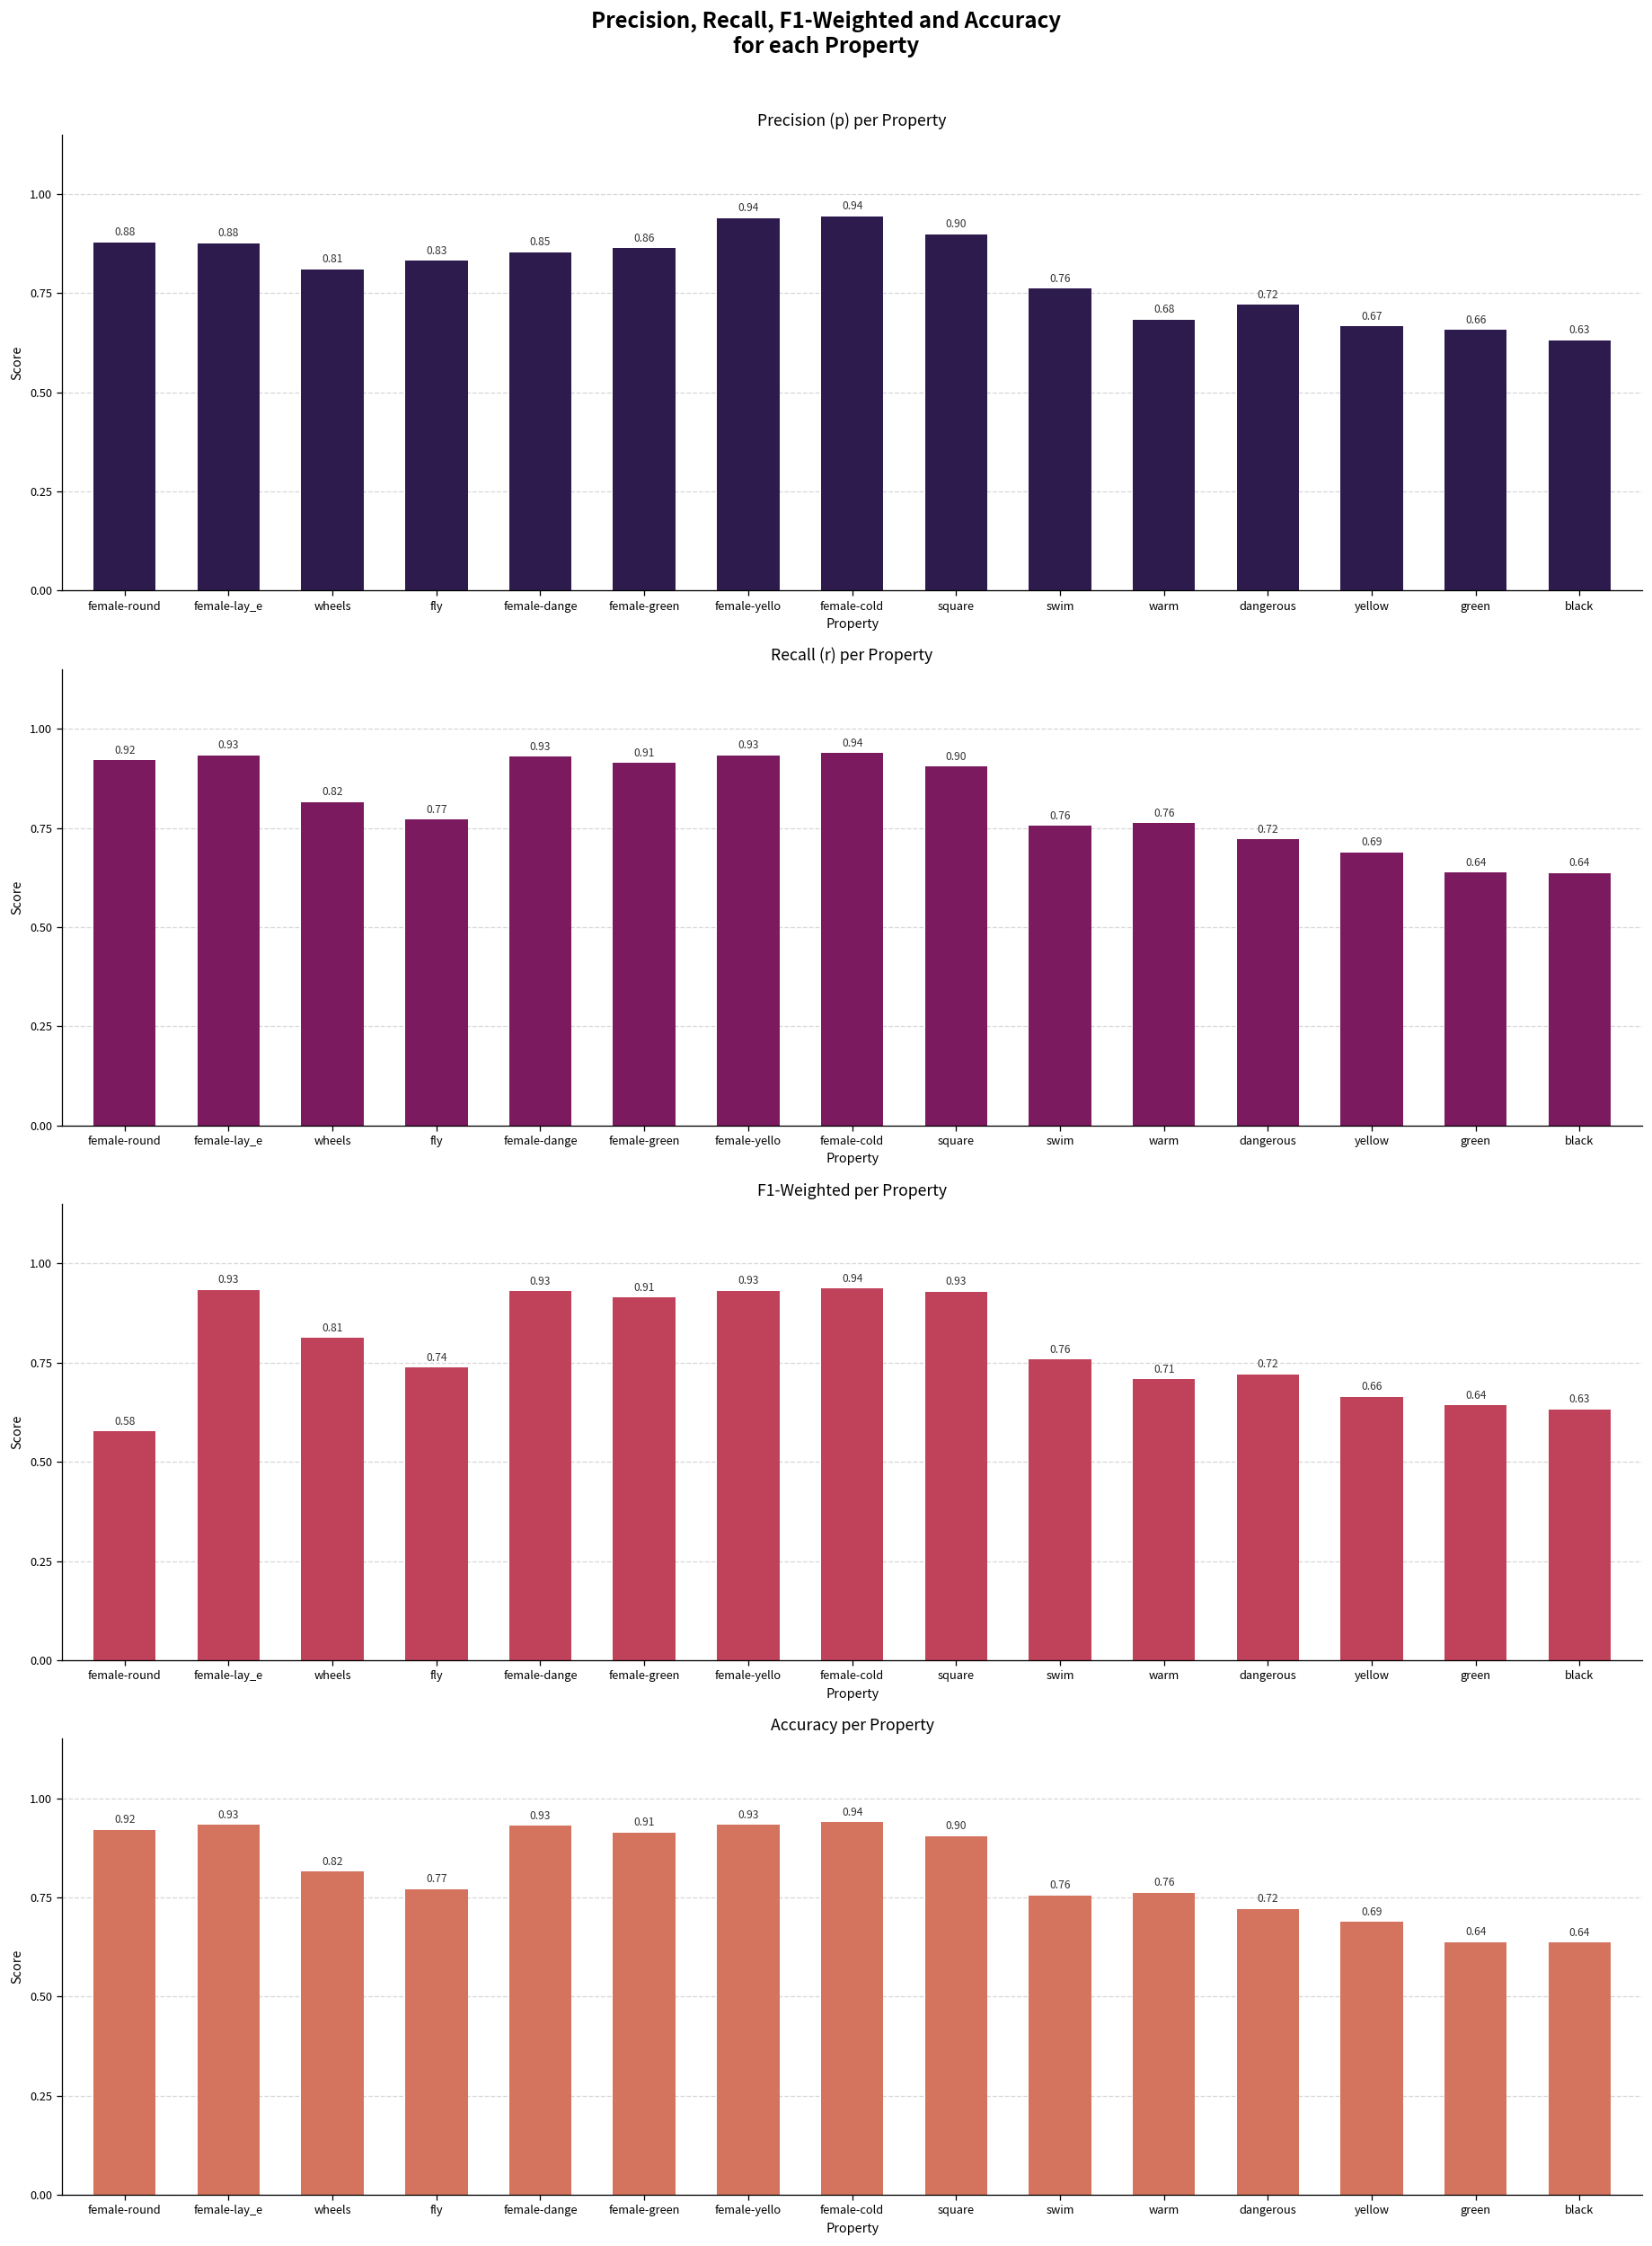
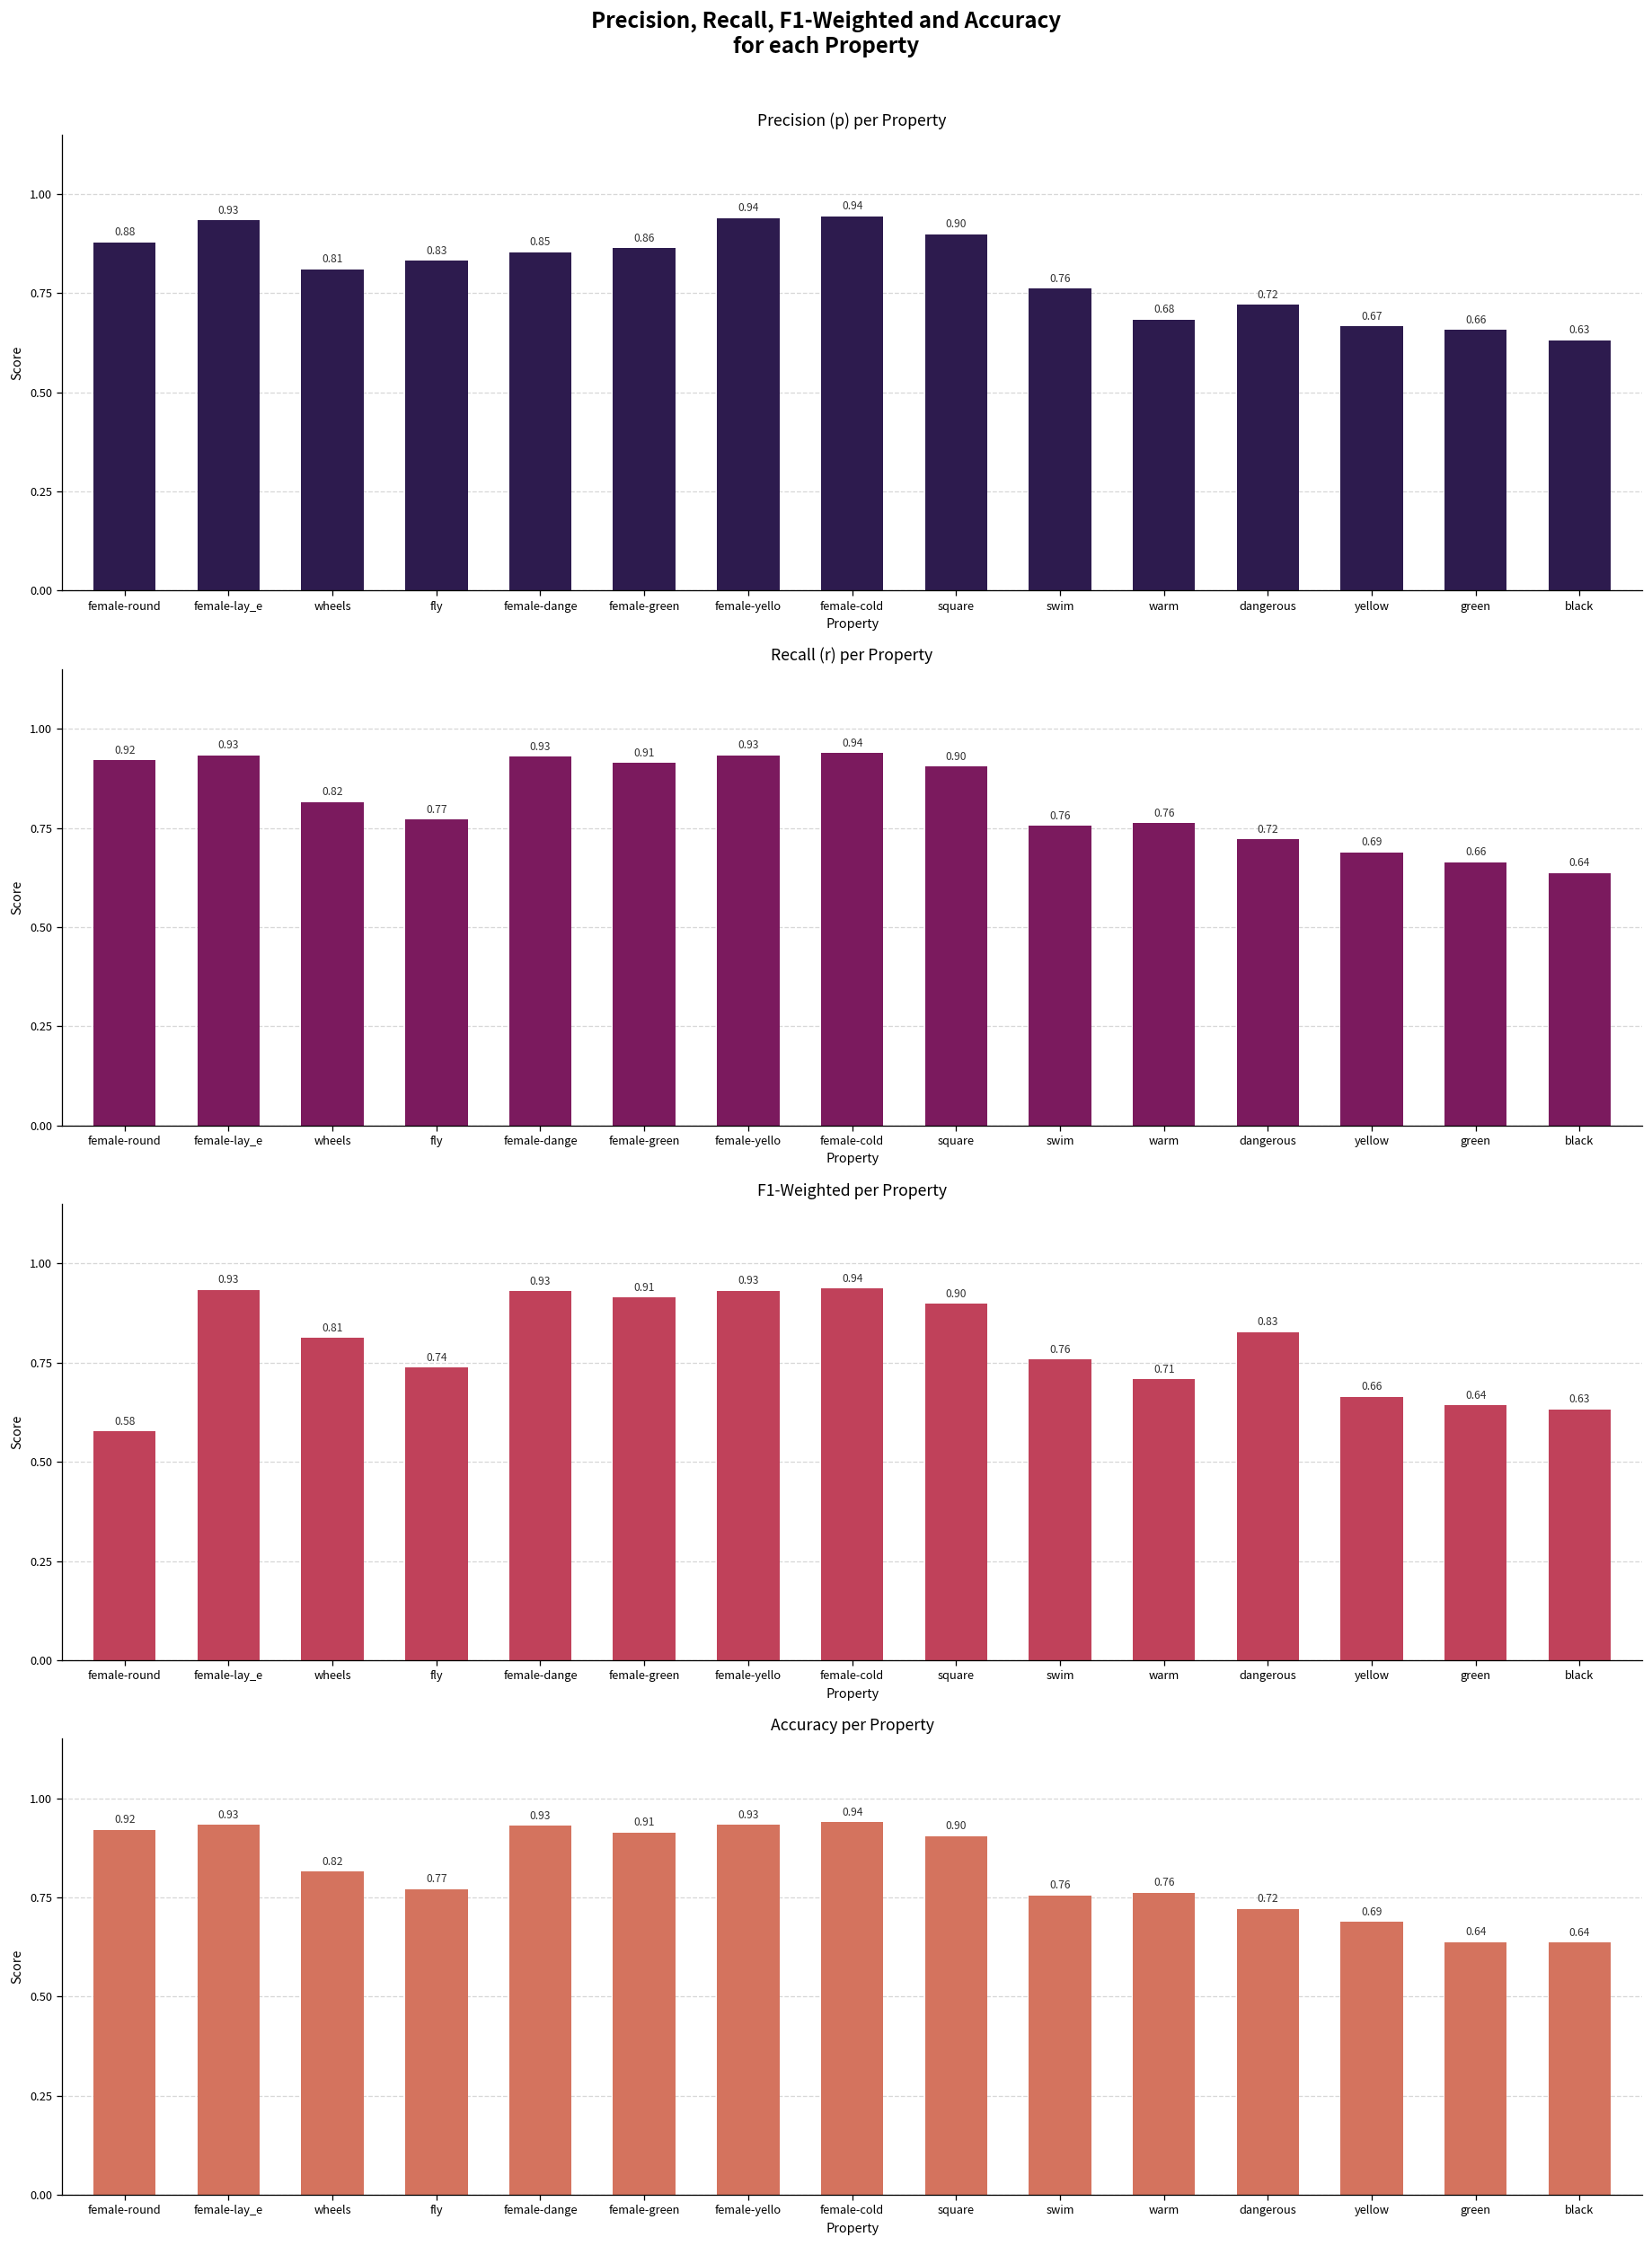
  {
    "Precision (p) per Property": {
      "female-round": 0.88,
-     "female-lay_e": 0.88,
+     "female-lay_e": 0.93,
      "wheels": 0.81,
      "fly": 0.83,
      "female-dange": 0.85,
      "female-green": 0.86,
      "female-yello": 0.94,
      "female-cold": 0.94,
      "square": 0.90,
      "swim": 0.76,
      "warm": 0.68,
      "dangerous": 0.72,
      "yellow": 0.67,
      "green": 0.66,
      "black": 0.63
    },
    "Recall (r) per Property": {
      "female-round": 0.92,
      "female-lay_e": 0.93,
      "wheels": 0.82,
      "fly": 0.77,
      "female-dange": 0.93,
      "female-green": 0.91,
      "female-yello": 0.93,
      "female-cold": 0.94,
      "square": 0.90,
      "swim": 0.76,
      "warm": 0.76,
      "dangerous": 0.72,
      "yellow": 0.69,
-     "green": 0.64,
+     "green": 0.66,
      "black": 0.64
    },
    "F1-Weighted per Property": {
      "female-round": 0.58,
      "female-lay_e": 0.93,
      "wheels": 0.81,
      "fly": 0.74,
      "female-dange": 0.93,
      "female-green": 0.91,
      "female-yello": 0.93,
      "female-cold": 0.94,
-     "square": 0.93,
+     "square": 0.90,
      "swim": 0.76,
      "warm": 0.71,
-     "dangerous": 0.72,
+     "dangerous": 0.83,
      "yellow": 0.66,
      "green": 0.64,
      "black": 0.63
    },
    "Accuracy per Property": {
      "female-round": 0.92,
      "female-lay_e": 0.93,
      "wheels": 0.82,
      "fly": 0.77,
      "female-dange": 0.93,
      "female-green": 0.91,
      "female-yello": 0.93,
      "female-cold": 0.94,
      "square": 0.90,
      "swim": 0.76,
      "warm": 0.76,
      "dangerous": 0.72,
      "yellow": 0.69,
      "green": 0.64,
      "black": 0.64
    }
  }
